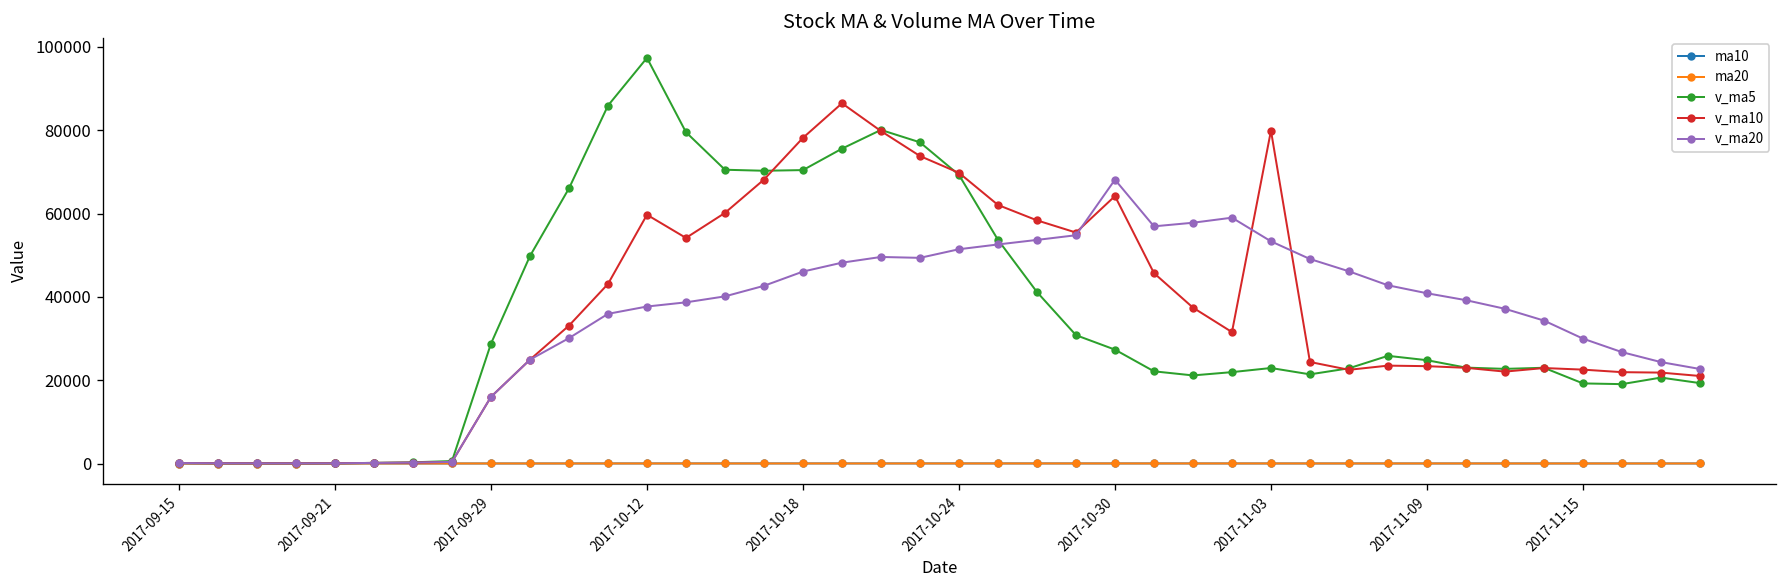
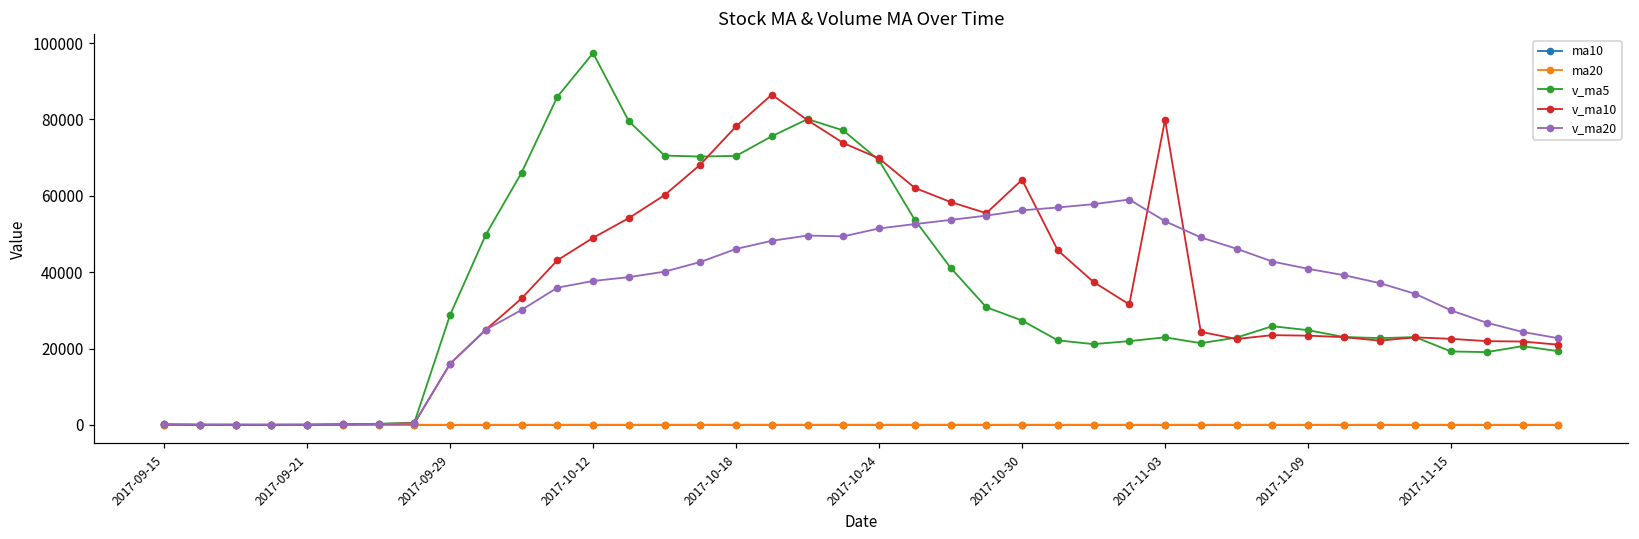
  {
    "ma20": {
      "2017-09-29": 0,
      "2017-10-12": 0,
      "2017-10-18": 0,
      "2017-10-24": 0,
      "2017-10-30": 0,
      "2017-11-03": 0,
      "2017-11-09": 0,
      "2017-11-15": 0
    },
    "v_ma5": {
      "2017-09-29": 29000,
      "2017-10-12": 97000,
      "2017-10-18": 70000,
      "2017-10-30": 27000,
      "2017-11-03": 23000,
      "2017-11-09": 25000,
      "2017-11-15": 19000
    },
    "v_ma10": {
-     "2017-10-12": 60000,
+     "2017-10-12": 49000,
      "2017-10-18": 78000,
      "2017-10-30": 64000,
      "2017-11-03": 80000,
      "2017-11-09": 23000,
      "2017-11-15": 23000
    },
    "v_ma20": {
      "2017-10-12": 38000,
      "2017-10-18": 46000,
      "2017-10-24": 51000,
-     "2017-10-30": 68000,
+     "2017-10-30": 56000,
      "2017-11-03": 53000,
      "2017-11-09": 41000,
      "2017-11-15": 30000
    }
  }
